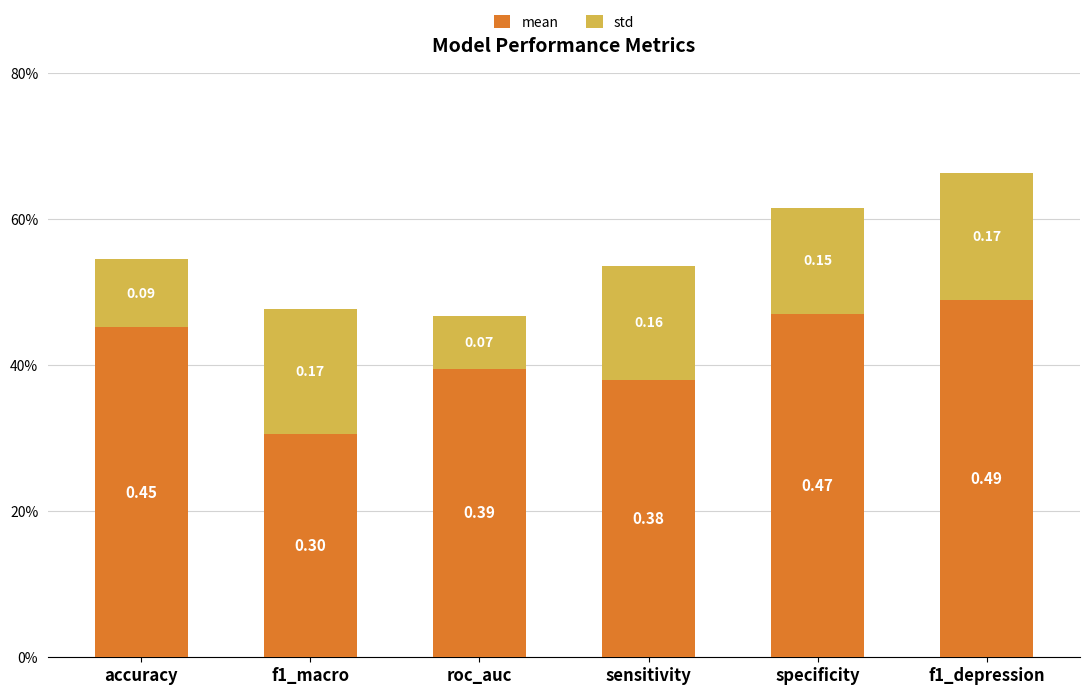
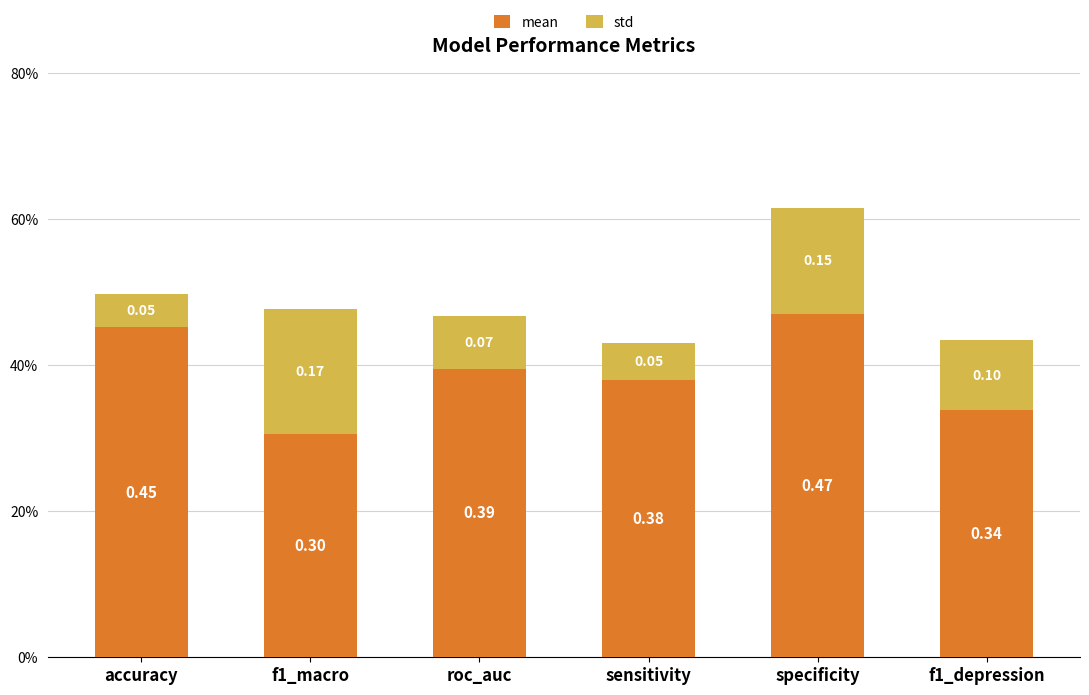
  {
    "mean": {
      "accuracy": 0.45,
      "f1_macro": 0.30,
      "roc_auc": 0.39,
      "sensitivity": 0.38,
      "specificity": 0.47,
-     "f1_depression": 0.49
+     "f1_depression": 0.34
    },
    "std": {
-     "accuracy": 0.09,
+     "accuracy": 0.05,
      "f1_macro": 0.17,
      "roc_auc": 0.07,
-     "sensitivity": 0.16,
+     "sensitivity": 0.05,
      "specificity": 0.15,
-     "f1_depression": 0.17
+     "f1_depression": 0.10
    }
  }
